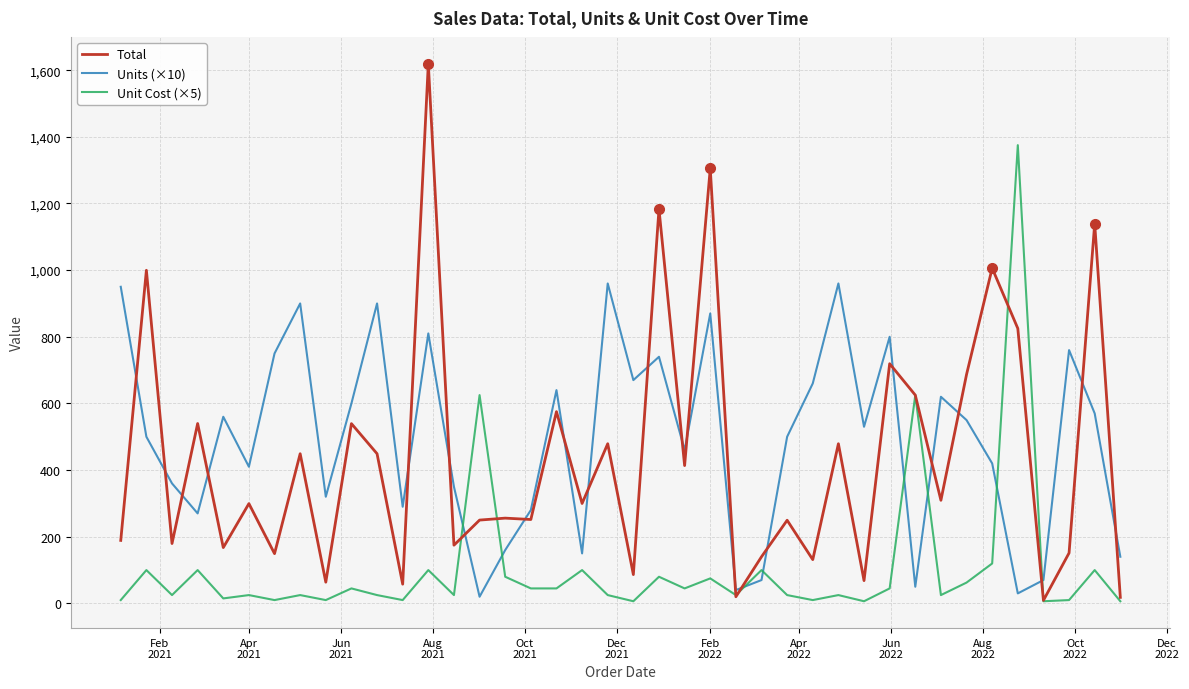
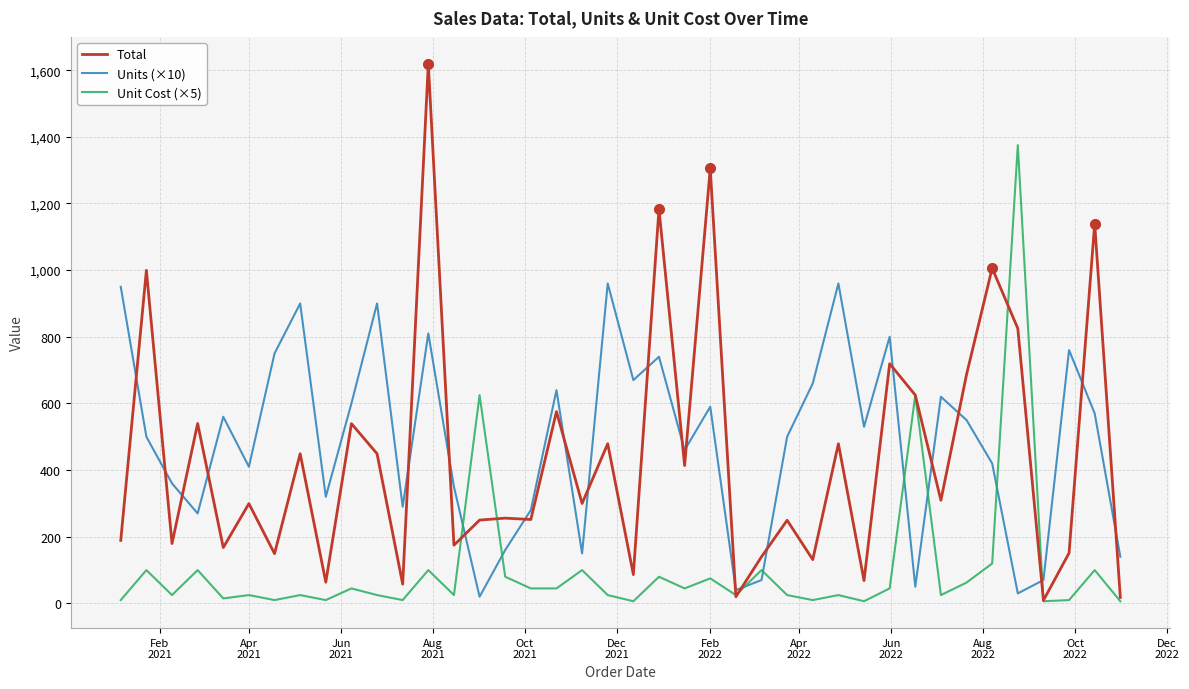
  {
    "Units (×10)": {
      "Apr 2021": 410,
-     "Feb 2022": 870
+     "Feb 2022": 590
    },
    "Unit Cost (×5)": {
      "Apr 2021": 20,
      "Feb 2022": 80
    }
  }
